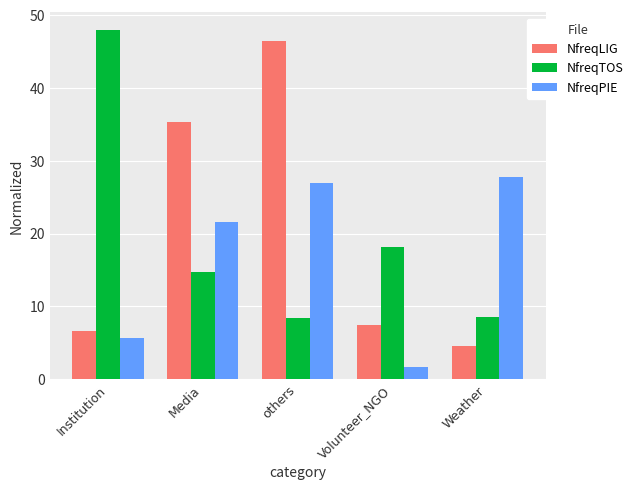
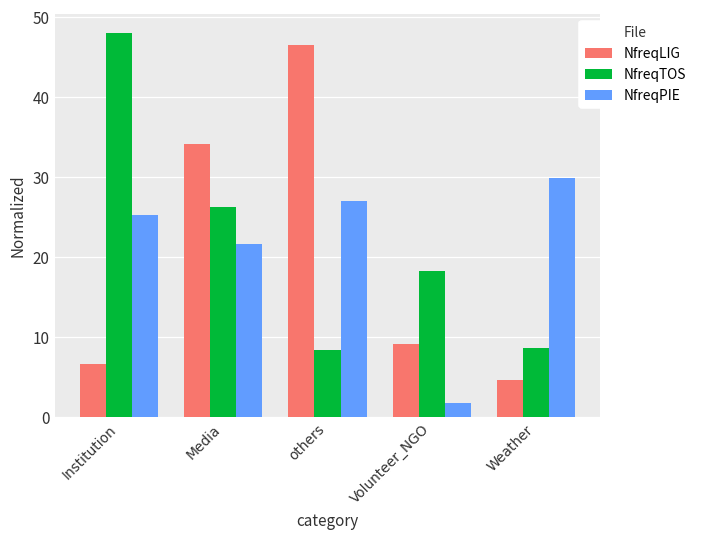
  {
    "NfreqLIG": {
      "Institution": 7,
-     "Media": 35,
+     "Media": 34,
      "others": 47,
-     "Volunteer_NGO": 7,
+     "Volunteer_NGO": 9,
      "Weather": 5
    },
    "NfreqTOS": {
      "Institution": 48,
-     "Media": 15,
+     "Media": 26,
      "others": 8,
      "Volunteer_NGO": 18,
      "Weather": 9
    },
    "NfreqPIE": {
-     "Institution": 6,
+     "Institution": 25,
      "Media": 22,
      "others": 27,
      "Volunteer_NGO": 2,
-     "Weather": 28
+     "Weather": 30
    }
  }
